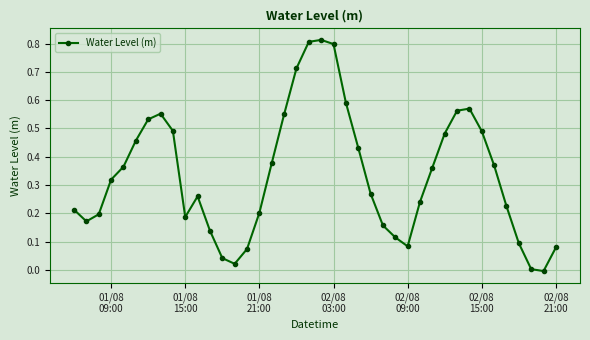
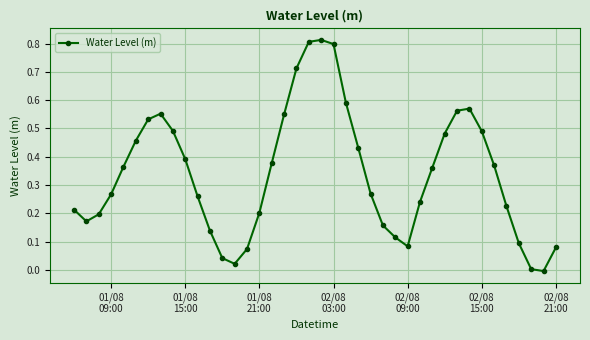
  {
-   "01/08 09:00": 0.32,
-   "01/08 15:00": 0.19,
+   "01/08 09:00": 0.27,
+   "01/08 15:00": 0.39,
    "01/08 21:00": 0.20,
    "02/08 03:00": 0.80,
    "02/08 09:00": 0.08,
    "02/08 15:00": 0.49,
    "02/08 21:00": 0.08
  }
